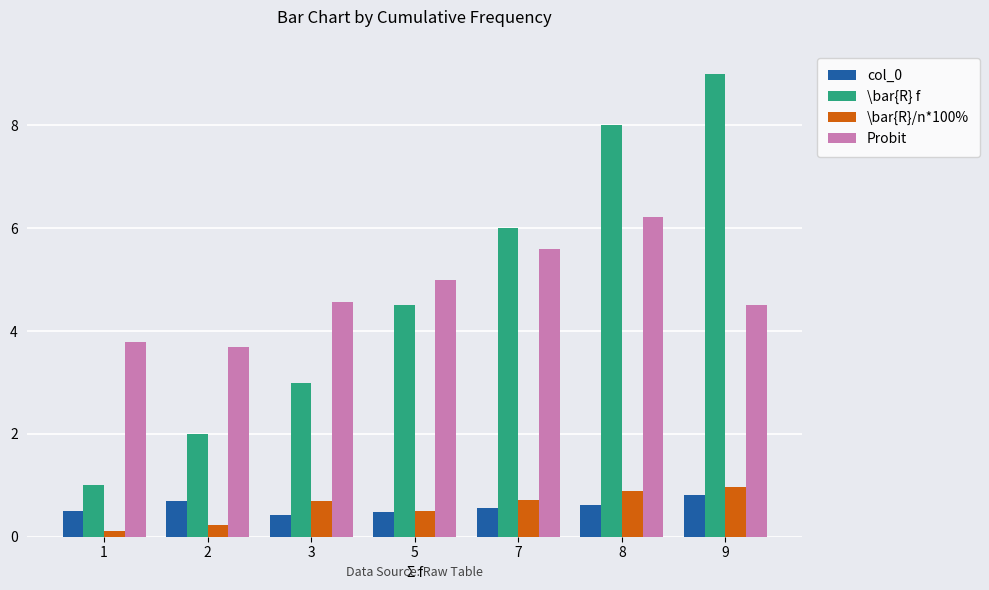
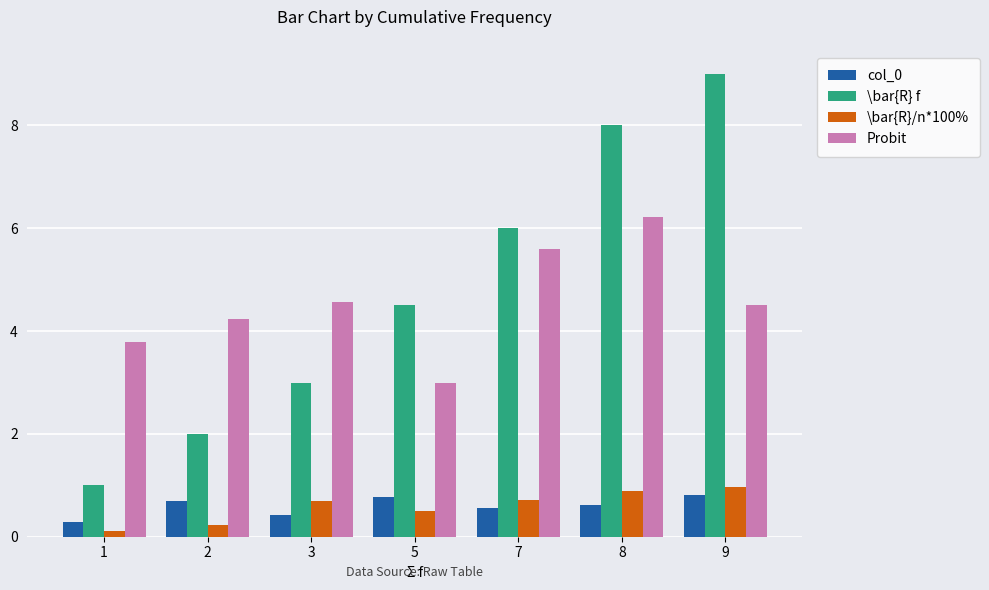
  {
    "col_0": {
-     "1": 0.5,
+     "1": 0.3,
      "2": 0.7,
      "3": 0.4,
-     "5": 0.5,
+     "5": 0.8,
      "7": 0.6,
      "8": 0.6,
      "9": 0.8
    },
    "\\bar{R} f": {
      "1": 1.0,
      "2": 2.0,
      "3": 3.0,
      "5": 4.5,
      "7": 6.0,
      "8": 8.0,
      "9": 9.0
    },
    "\\bar{R}/n*100%": {
      "1": 0.1,
      "2": 0.2,
      "3": 0.7,
      "5": 0.5,
      "7": 0.7,
      "8": 0.9,
      "9": 1.0
    },
    "Probit": {
      "1": 3.8,
-     "2": 3.7,
+     "2": 4.2,
      "3": 4.6,
-     "5": 5,
+     "5": 3,
      "7": 5.6,
      "8": 6.2,
      "9": 4.5
    }
  }
